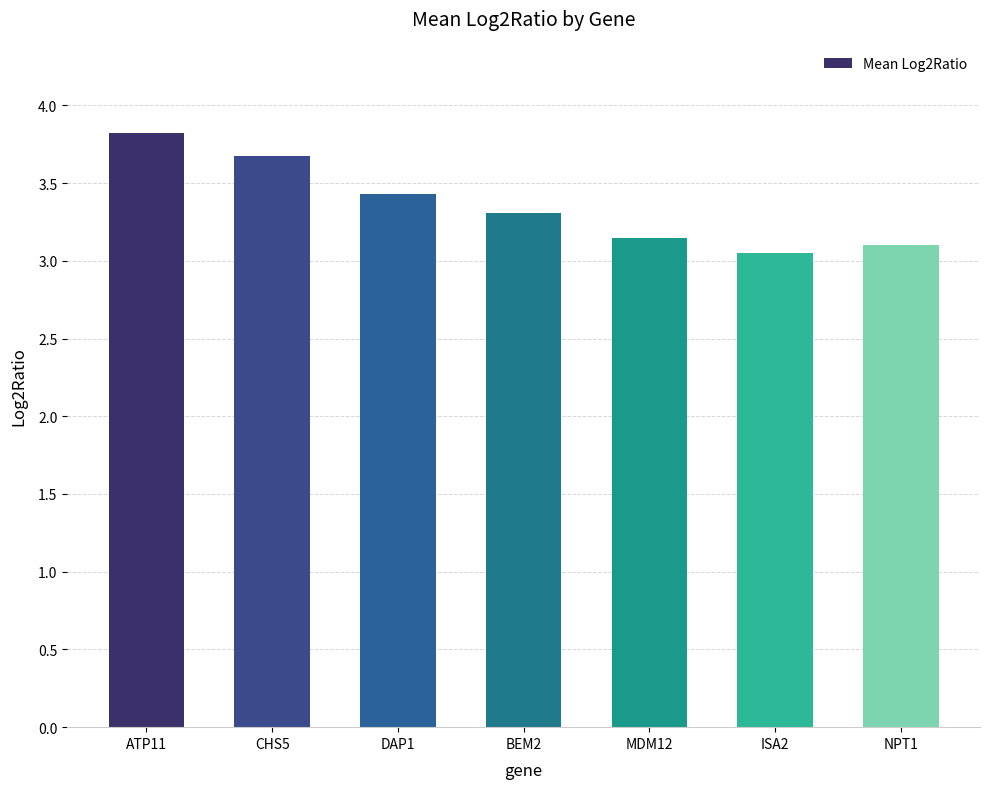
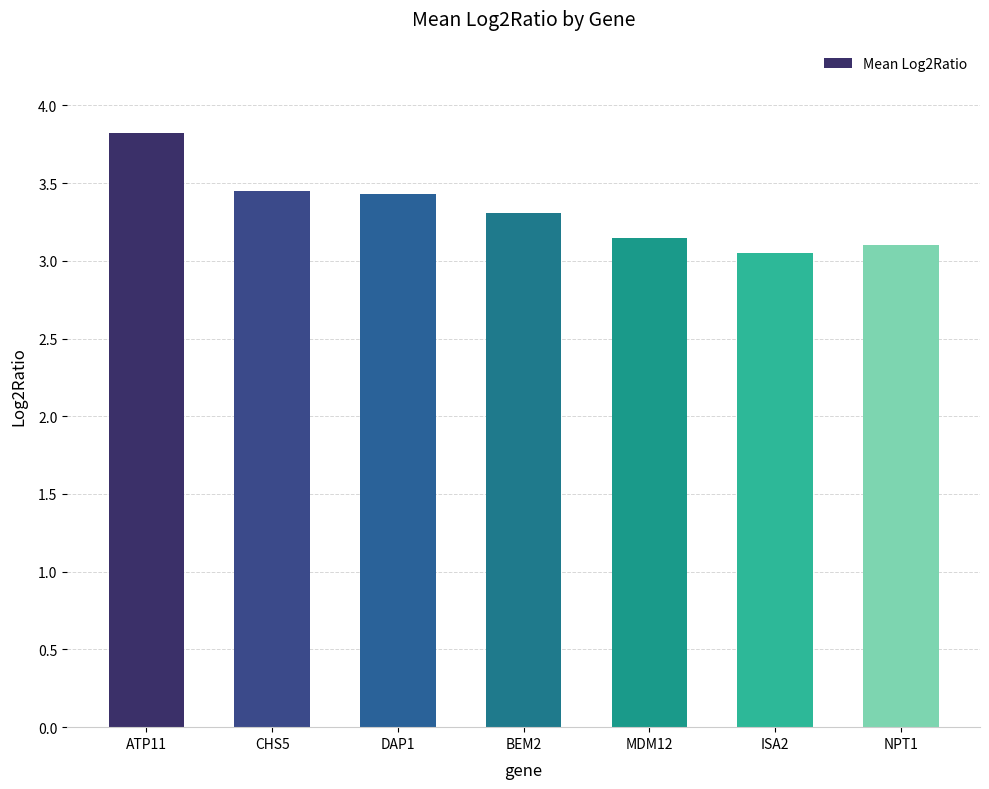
  {
    "ATP11": 3.82,
-   "CHS5": 3.68,
+   "CHS5": 3.45,
    "DAP1": 3.43,
    "BEM2": 3.31,
    "MDM12": 3.15,
    "ISA2": 3.05,
    "NPT1": 3.10
  }
